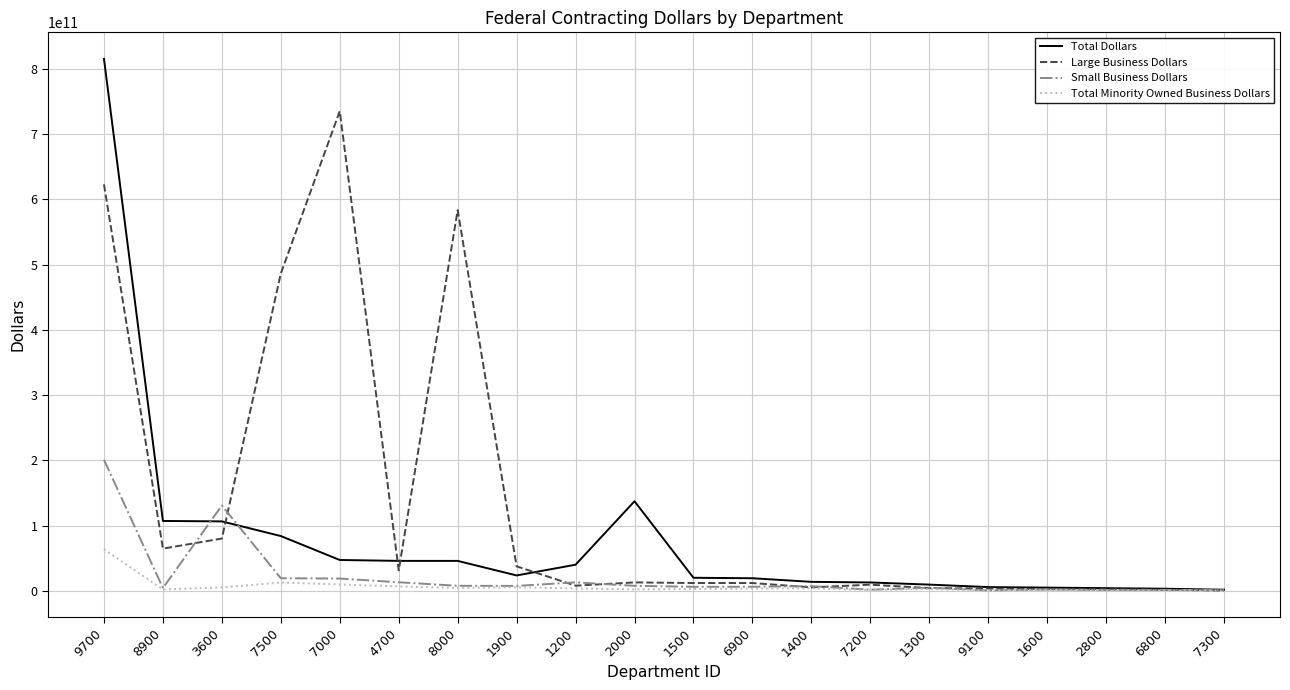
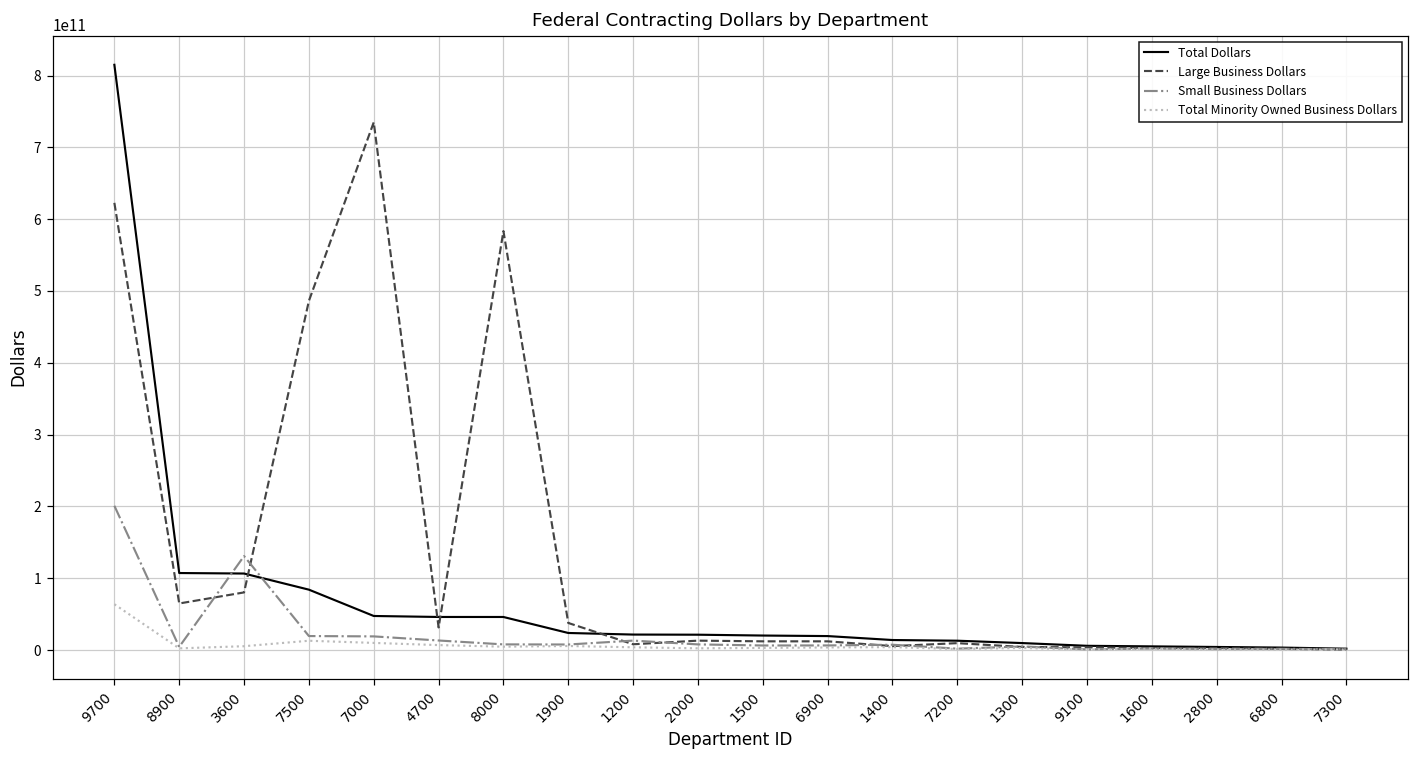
  {
    "Total Dollars": {
      "9700": 810000000000,
      "8900": 110000000000,
      "3600": 110000000000,
      "7500": 80000000000,
      "7000": 50000000000,
      "4700": 50000000000,
      "8000": 50000000000,
      "1900": 20000000000,
-     "1200": 40000000000,
-     "2000": 140000000000,
+     "1200": 20000000000,
+     "2000": 20000000000,
      "1500": 20000000000,
      "6900": 20000000000,
      "1400": 10000000000,
      "1300": 10000000000
    },
    "Large Business Dollars": {
      "9700": 620000000000,
      "8900": 60000000000,
      "3600": 80000000000,
      "7500": 490000000000,
      "7000": 730000000000,
      "4700": 30000000000,
      "8000": 580000000000,
      "1900": 40000000000,
      "1200": 10000000000,
      "2000": 10000000000,
      "1500": 10000000000,
      "6900": 10000000000
    },
    "Small Business Dollars": {
      "9700": 200000000000,
      "3600": 130000000000,
      "7500": 20000000000,
      "7000": 20000000000,
      "4700": 10000000000,
      "1200": 10000000000,
      "2000": 10000000000
    },
    "Total Minority Owned Business Dollars": {
      "9700": 60000000000,
      "3600": 10000000000,
      "7500": 10000000000,
      "7000": 10000000000,
      "4700": 10000000000,
      "1200": 0,
      "2000": 0
    }
  }
